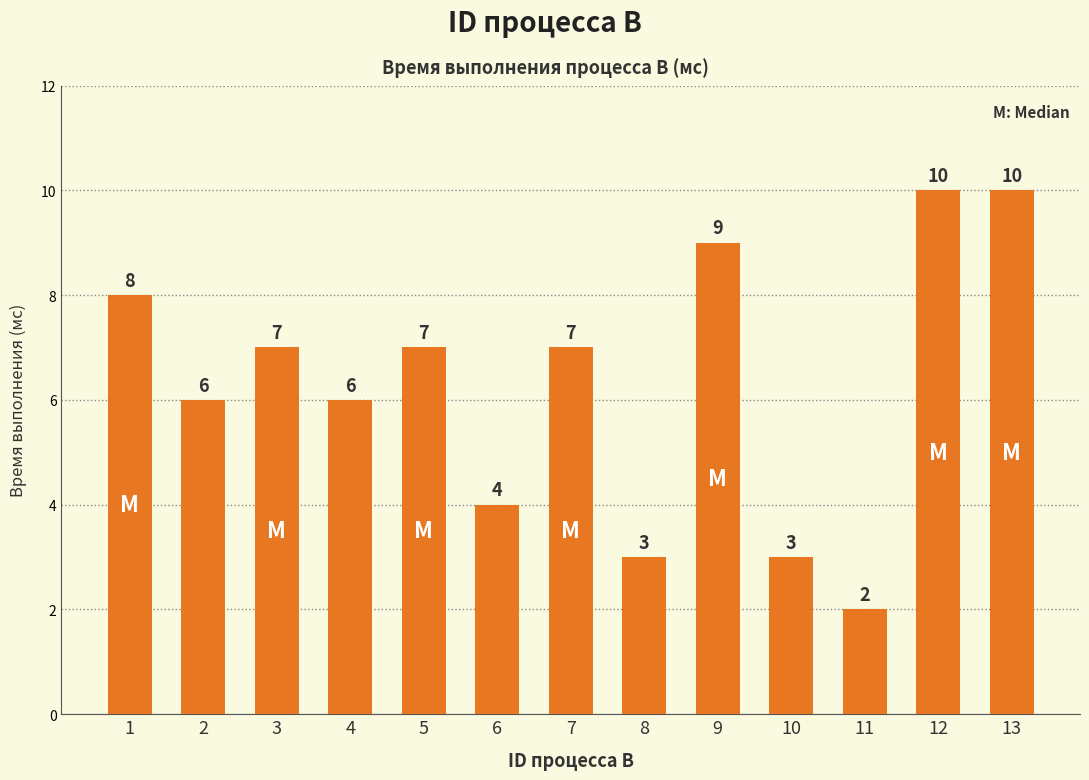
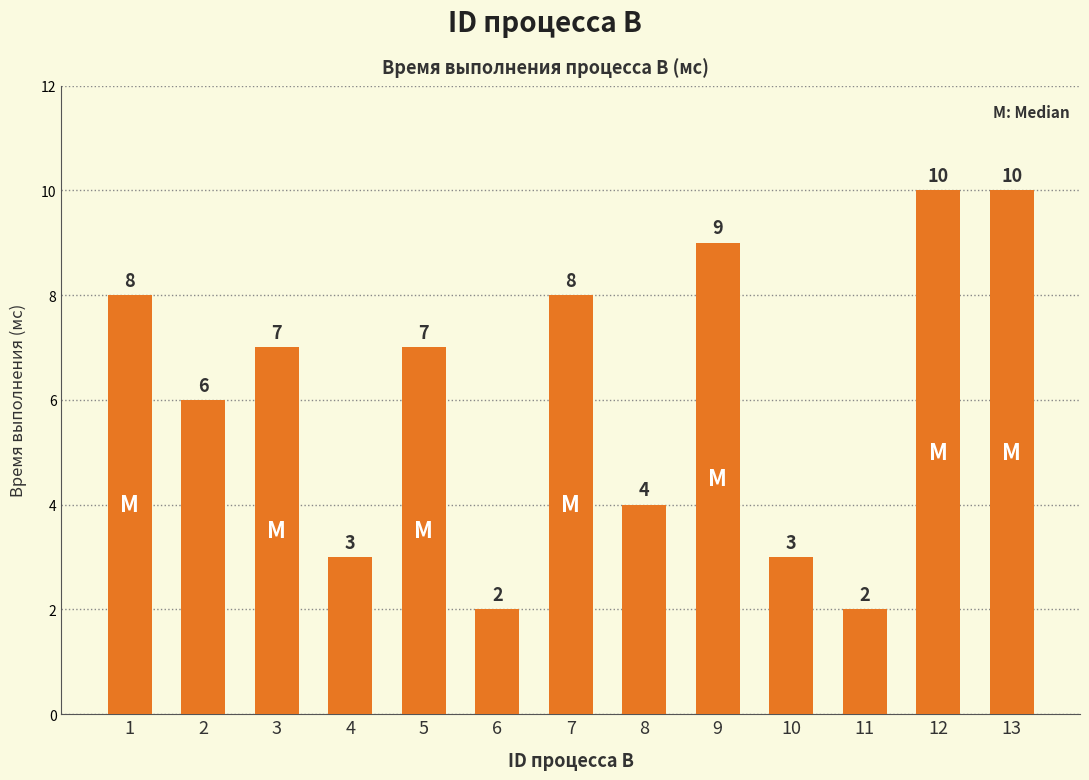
  {
    "1": 8,
    "2": 6,
    "3": 7,
-   "4": 6,
+   "4": 3,
    "5": 7,
-   "6": 4,
-   "7": 7,
-   "8": 3,
+   "6": 2,
+   "7": 8,
+   "8": 4,
    "9": 9,
    "10": 3,
    "11": 2,
    "12": 10,
    "13": 10
  }
